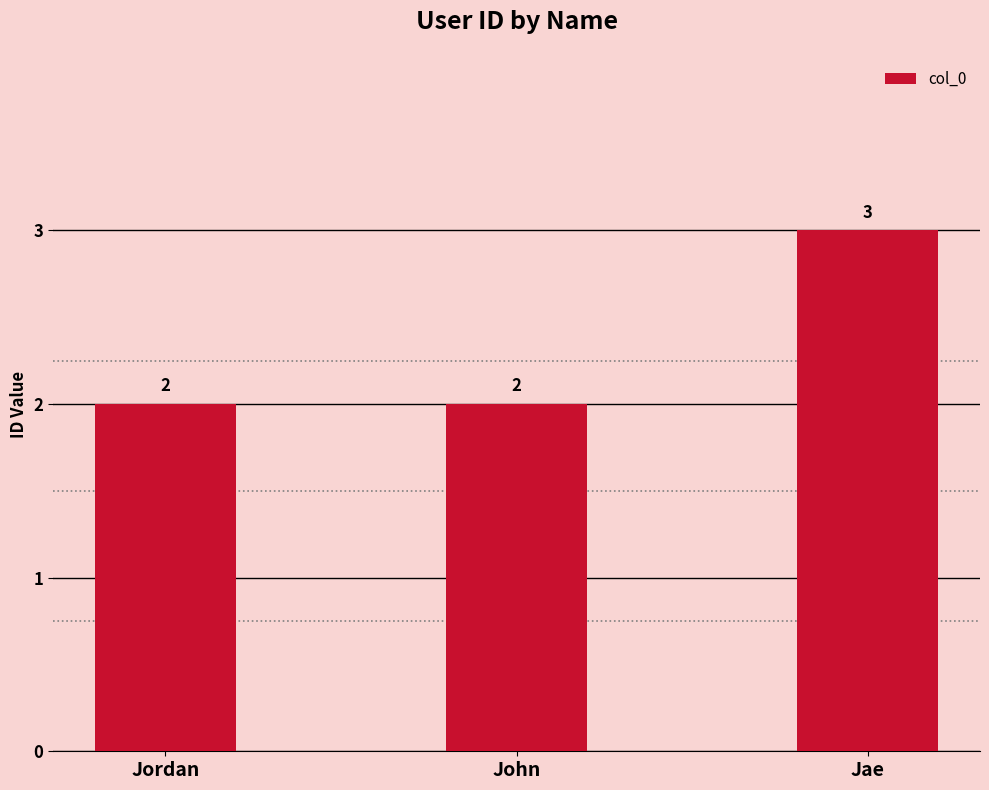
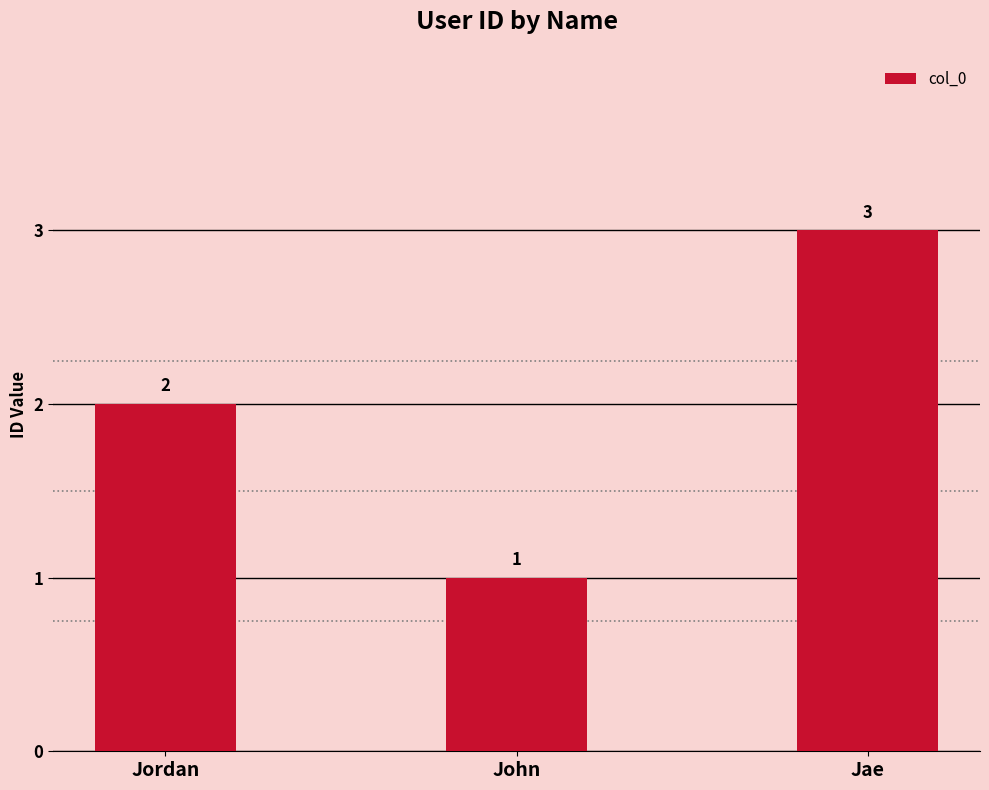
  {
    "Jordan": 2,
-   "John": 2,
+   "John": 1,
    "Jae": 3
  }
